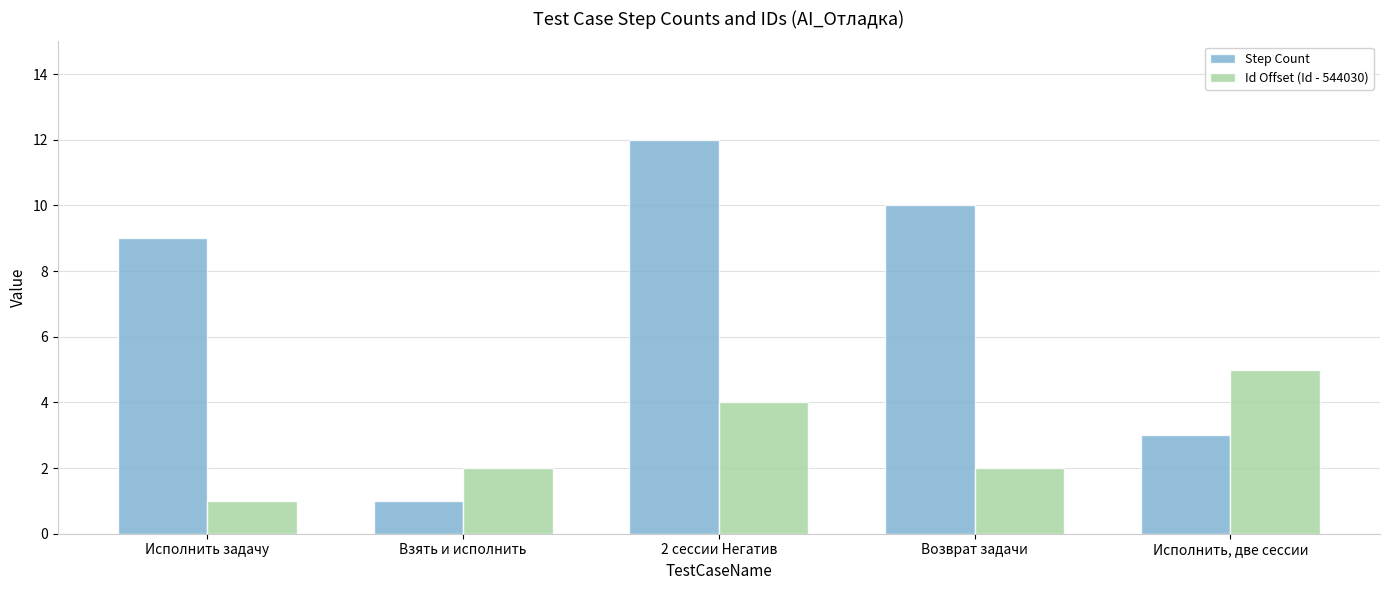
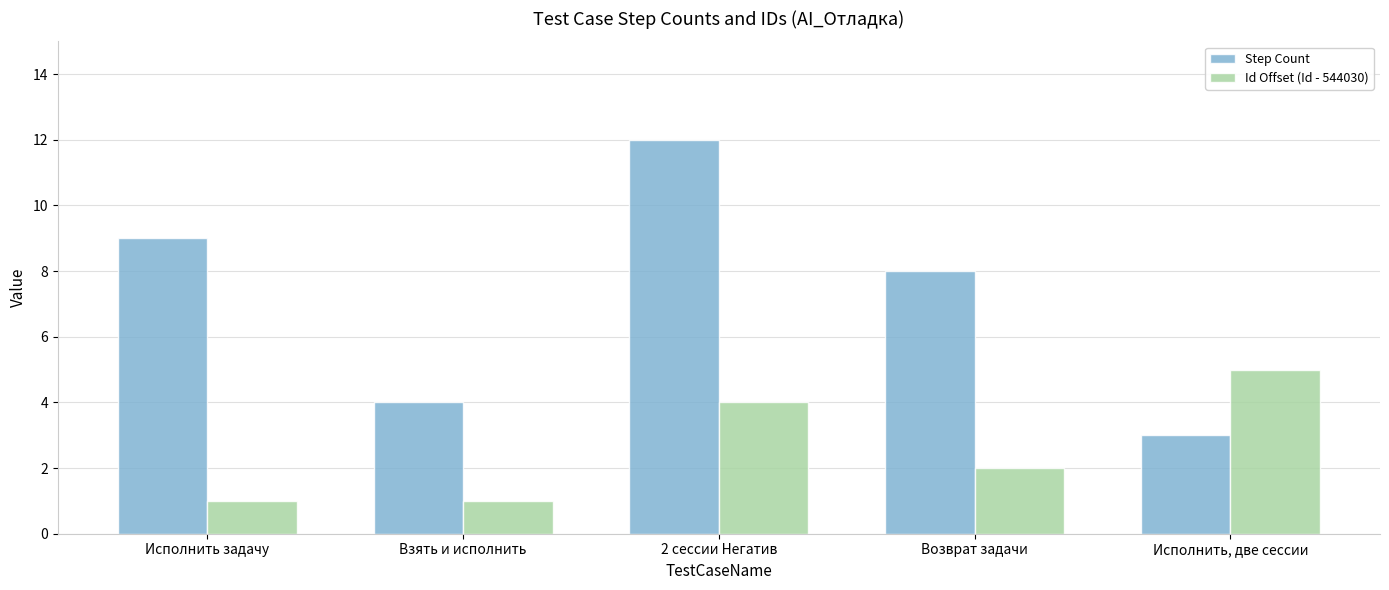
  {
    "Step Count": {
      "Исполнить задачу": 9,
-     "Взять и исполнить": 1,
+     "Взять и исполнить": 4,
      "2 сессии Негатив": 12,
-     "Возврат задачи": 10,
+     "Возврат задачи": 8,
      "Исполнить, две сессии": 3
    },
    "Id Offset (Id - 544030)": {
      "Исполнить задачу": 1.0,
-     "Взять и исполнить": 2.0,
+     "Взять и исполнить": 1.0,
      "2 сессии Негатив": 4.0,
      "Возврат задачи": 2.0,
      "Исполнить, две сессии": 5.0
    }
  }
